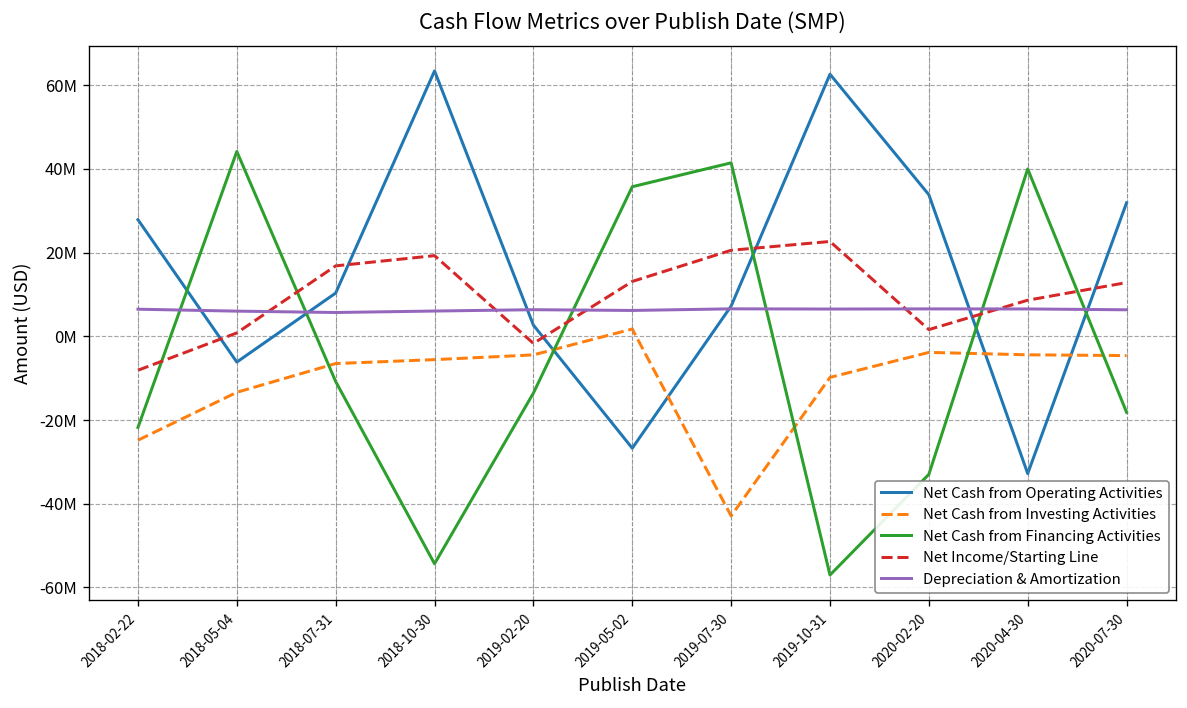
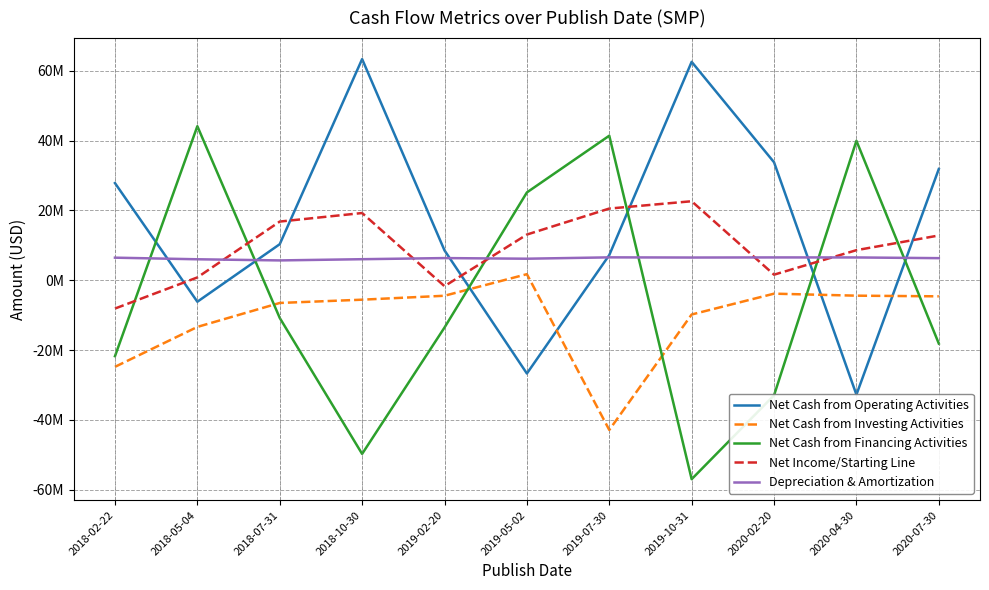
  {
    "Net Cash from Operating Activities": {
      "2018-02-22": 28000000,
      "2018-05-04": -6000000,
      "2018-07-31": 10000000,
      "2018-10-30": 63000000,
-     "2019-02-20": 3000000,
+     "2019-02-20": 9000000,
      "2019-05-02": -27000000,
      "2019-10-31": 63000000,
      "2020-02-20": 34000000,
      "2020-07-30": 32000000
    },
    "Net Cash from Investing Activities": {
      "2018-02-22": -25000000,
      "2018-05-04": -13000000,
      "2018-07-31": -7000000,
      "2018-10-30": -6000000,
      "2019-02-20": -4000000,
      "2019-05-02": 2000000,
      "2019-07-30": -43000000,
      "2019-10-31": -10000000,
      "2020-02-20": -4000000,
      "2020-04-30": -4000000,
      "2020-07-30": -5000000
    },
    "Net Cash from Financing Activities": {
      "2018-02-22": -22000000,
      "2018-05-04": 44000000,
      "2018-07-31": -11000000,
-     "2018-10-30": -54000000,
+     "2018-10-30": -50000000,
      "2019-02-20": -14000000,
-     "2019-05-02": 36000000,
+     "2019-05-02": 25000000,
      "2019-07-30": 41000000,
      "2019-10-31": -57000000,
      "2020-04-30": 40000000,
      "2020-07-30": -18000000
    },
    "Net Income/Starting Line": {
      "2018-02-22": -8000000,
      "2018-05-04": 1000000,
      "2018-07-31": 17000000,
      "2018-10-30": 19000000,
      "2019-02-20": -2000000,
      "2019-05-02": 13000000,
      "2019-07-30": 21000000,
      "2019-10-31": 23000000,
      "2020-02-20": 2000000,
      "2020-04-30": 9000000,
      "2020-07-30": 13000000
    },
    "Depreciation & Amortization": {
      "2018-02-22": 6000000,
      "2018-05-04": 6000000,
      "2018-07-31": 6000000,
      "2018-10-30": 6000000,
      "2019-02-20": 6000000,
      "2019-05-02": 6000000,
      "2019-10-31": 7000000,
      "2020-02-20": 7000000,
      "2020-04-30": 7000000,
      "2020-07-30": 6000000
    }
  }
